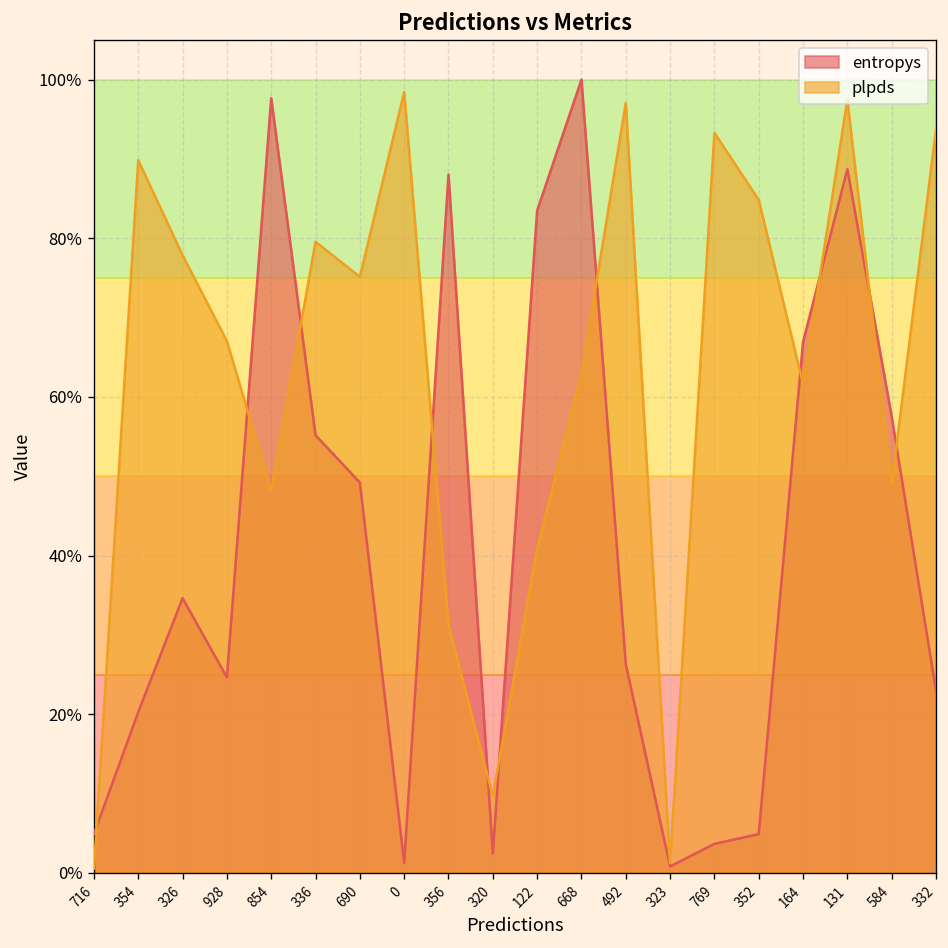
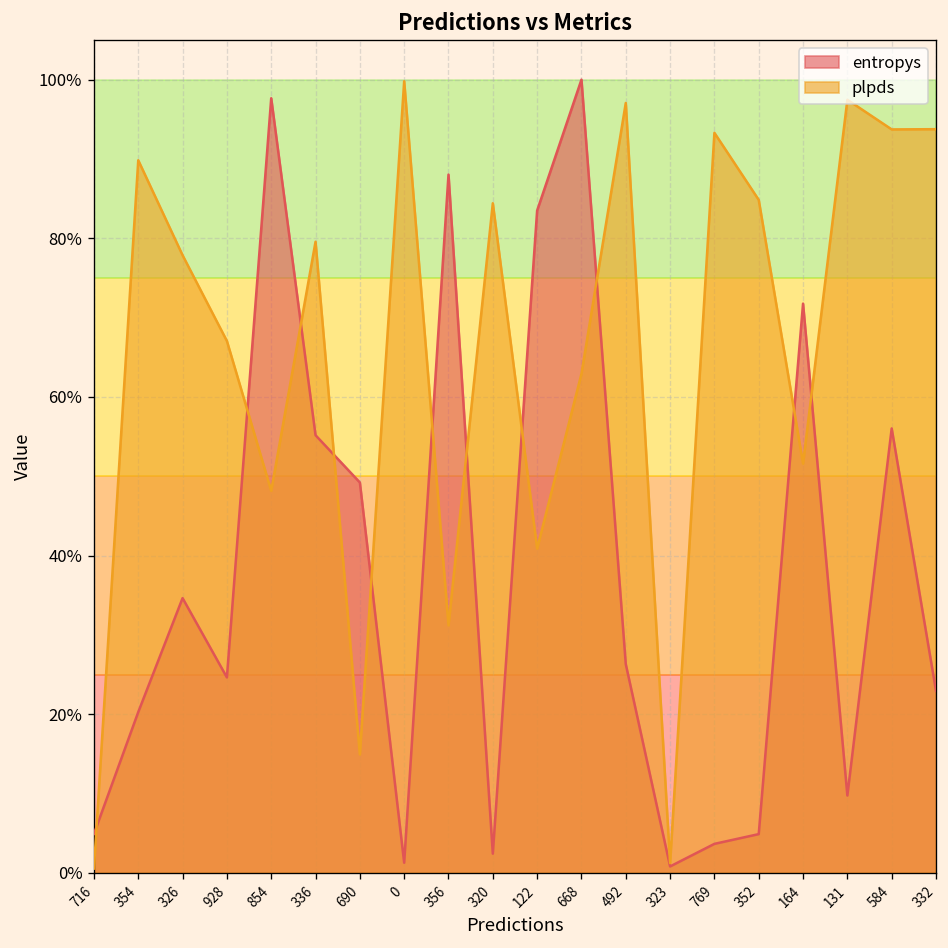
  {
    "entropys": {
      "716": "5%",
      "354": "20%",
      "326": "35%",
      "928": "25%",
      "854": "98%",
      "336": "55%",
      "690": "49%",
      "0": "1%",
      "356": "88%",
      "320": "2%",
      "122": "83%",
      "668": "100%",
      "492": "26%",
      "323": "1%",
      "769": "4%",
      "352": "5%",
-     "164": "67%",
-     "131": "89%",
-     "584": "58%",
+     "164": "72%",
+     "131": "10%",
+     "584": "56%",
      "332": "23%"
    },
    "plpds": {
      "716": "1%",
      "354": "90%",
      "326": "78%",
      "928": "67%",
      "854": "48%",
      "336": "80%",
-     "690": "75%",
-     "0": "98%",
+     "690": "15%",
+     "0": "100%",
      "356": "31%",
-     "320": "10%",
+     "320": "84%",
      "122": "41%",
      "668": "63%",
      "492": "97%",
      "323": "1%",
      "769": "93%",
      "352": "85%",
-     "164": "62%",
-     "584": "49%",
+     "164": "52%",
+     "584": "94%",
      "332": "94%"
    }
  }
